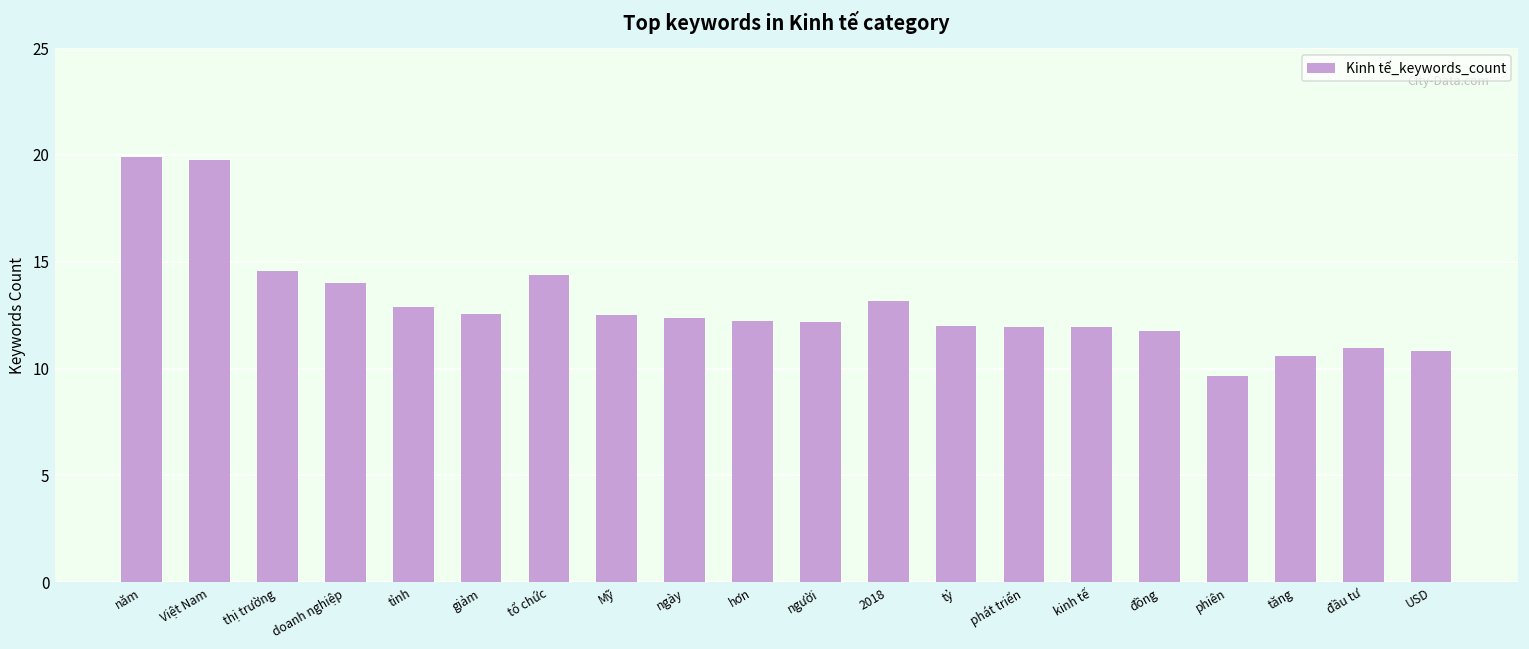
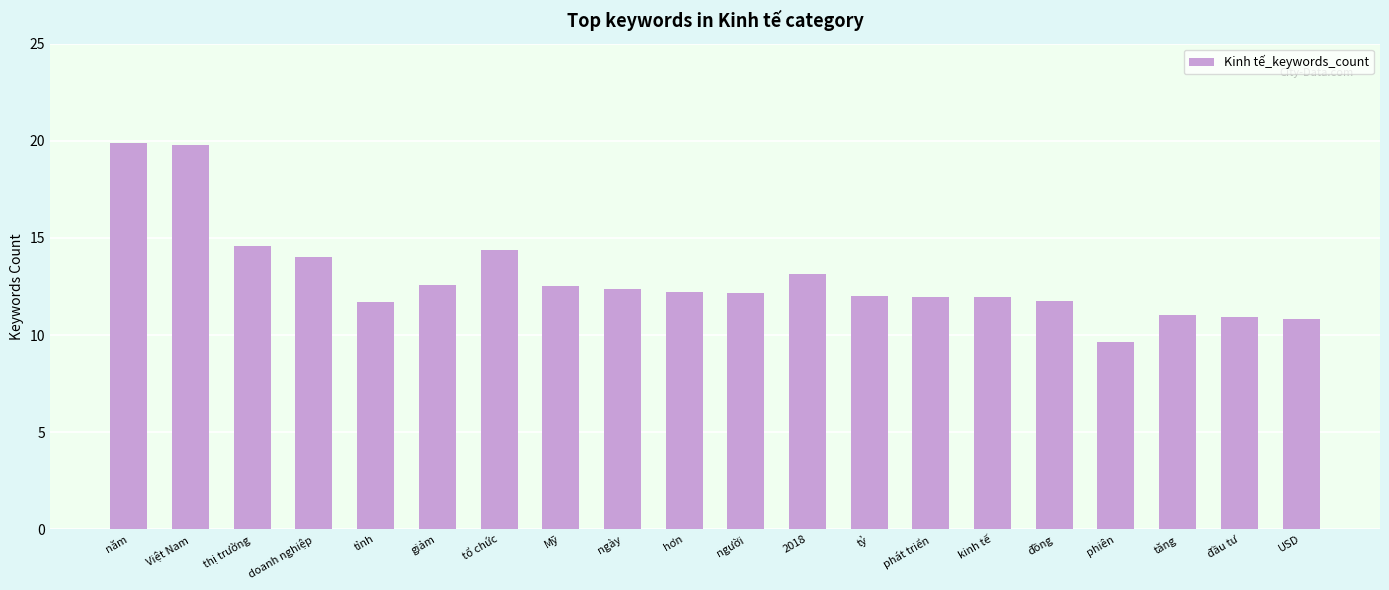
  {
    "năm": 19.9,
    "Việt Nam": 19.8,
    "thị trường": 14.6,
    "doanh nghiệp": 14.0,
-   "tỉnh": 12.9,
+   "tỉnh": 11.7,
    "giảm": 12.6,
    "tổ chức": 14.4,
    "Mỹ": 12.5,
    "ngày": 12.4,
    "hơn": 12.2,
    "người": 12.2,
    "2018": 13.1,
    "tỷ": 12.0,
    "phát triển": 12.0,
    "kinh tế": 12.0,
    "đồng": 11.8,
    "phiên": 9.6,
-   "tăng": 10.6,
+   "tăng": 11.0,
    "đầu tư": 10.9,
    "USD": 10.8
  }
